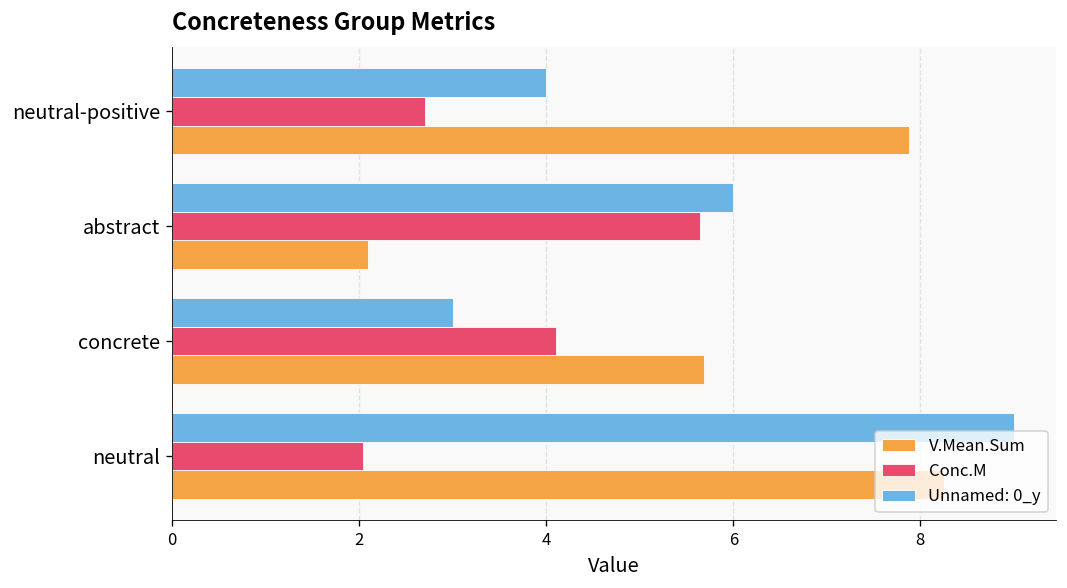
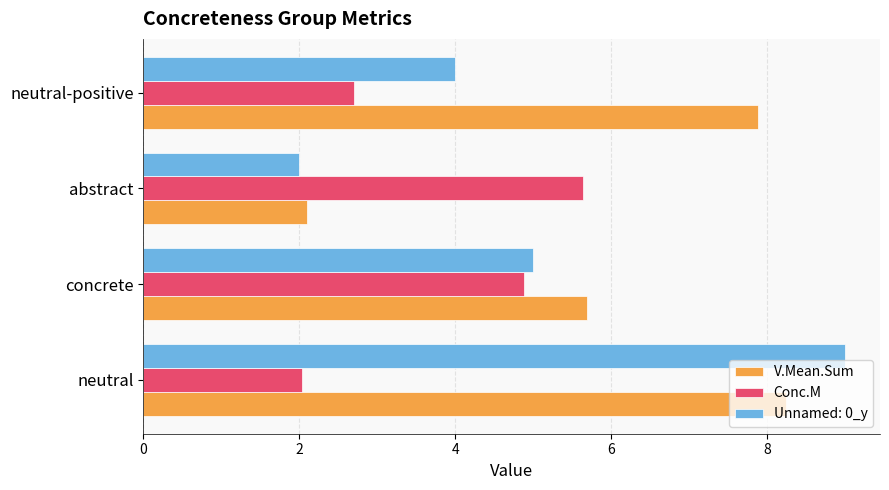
  {
    "V.Mean.Sum": {
      "neutral-positive": 7.9,
      "abstract": 2.1,
      "concrete": 5.7
    },
    "Conc.M": {
      "neutral-positive": 2.7,
      "abstract": 5.6,
-     "concrete": 4.1,
+     "concrete": 4.9,
      "neutral": 2.0
    },
    "Unnamed: 0_y": {
      "neutral-positive": 4,
-     "abstract": 6,
-     "concrete": 3,
+     "abstract": 2,
+     "concrete": 5,
      "neutral": 9
    }
  }
